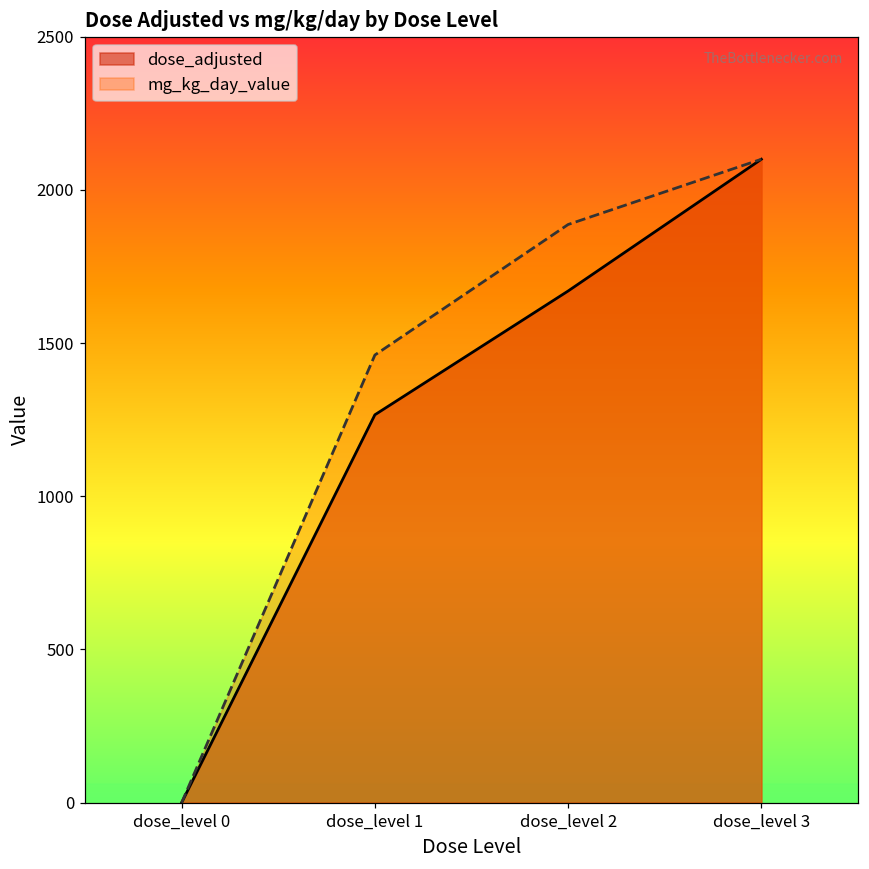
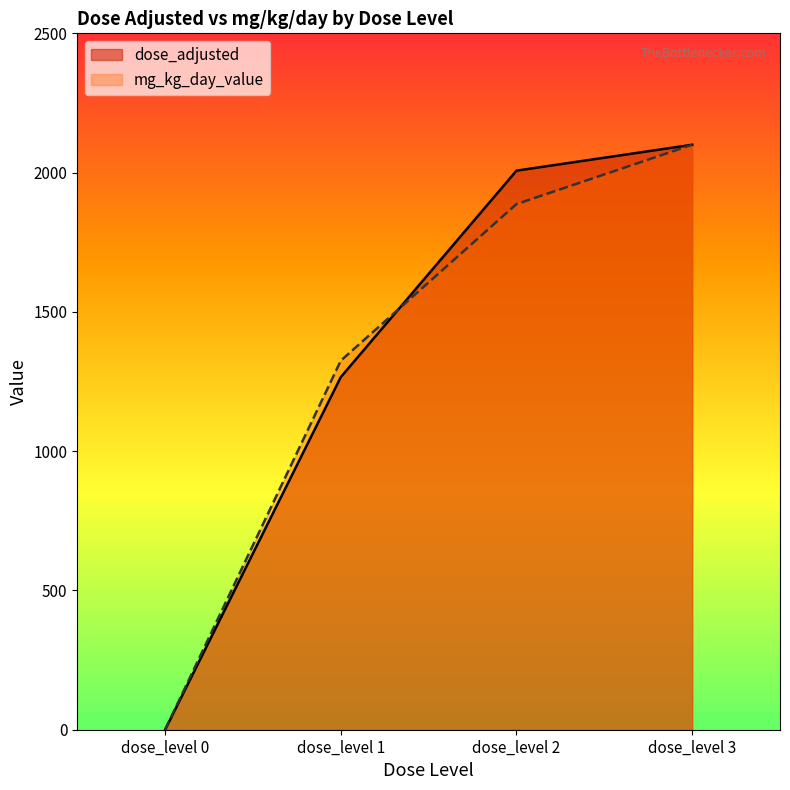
  {
    "dose_adjusted": {
      "dose_level 1": 1270,
-     "dose_level 2": 1670
+     "dose_level 2": 2010
    },
    "mg_kg_day_value": {
-     "dose_level 1": 1460,
+     "dose_level 1": 1330,
      "dose_level 2": 1890
    }
  }
